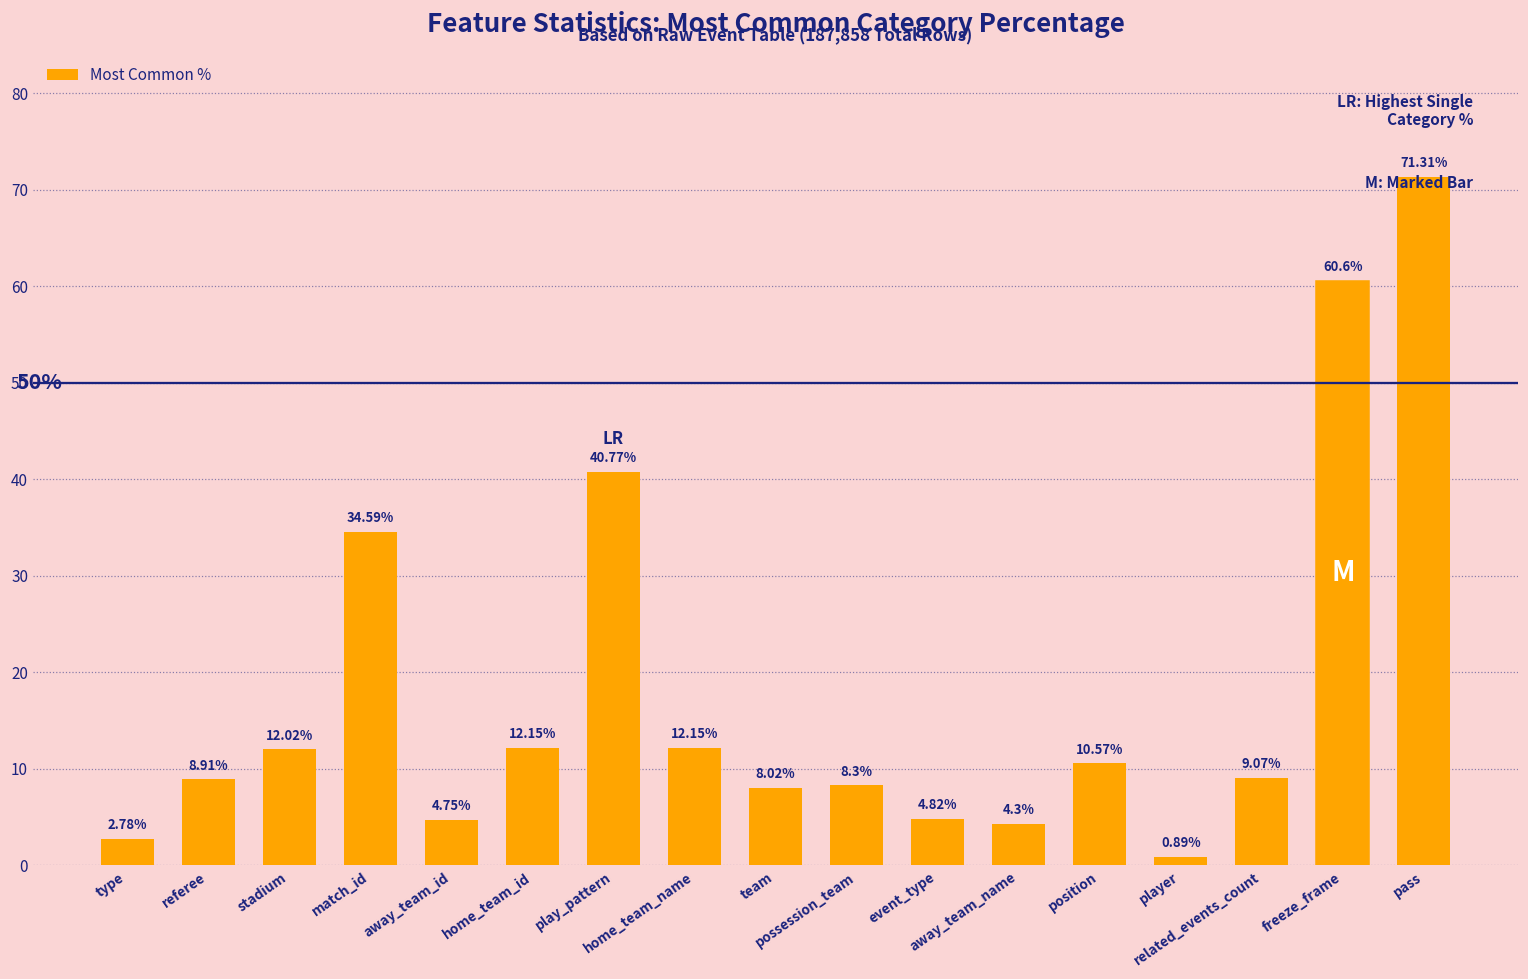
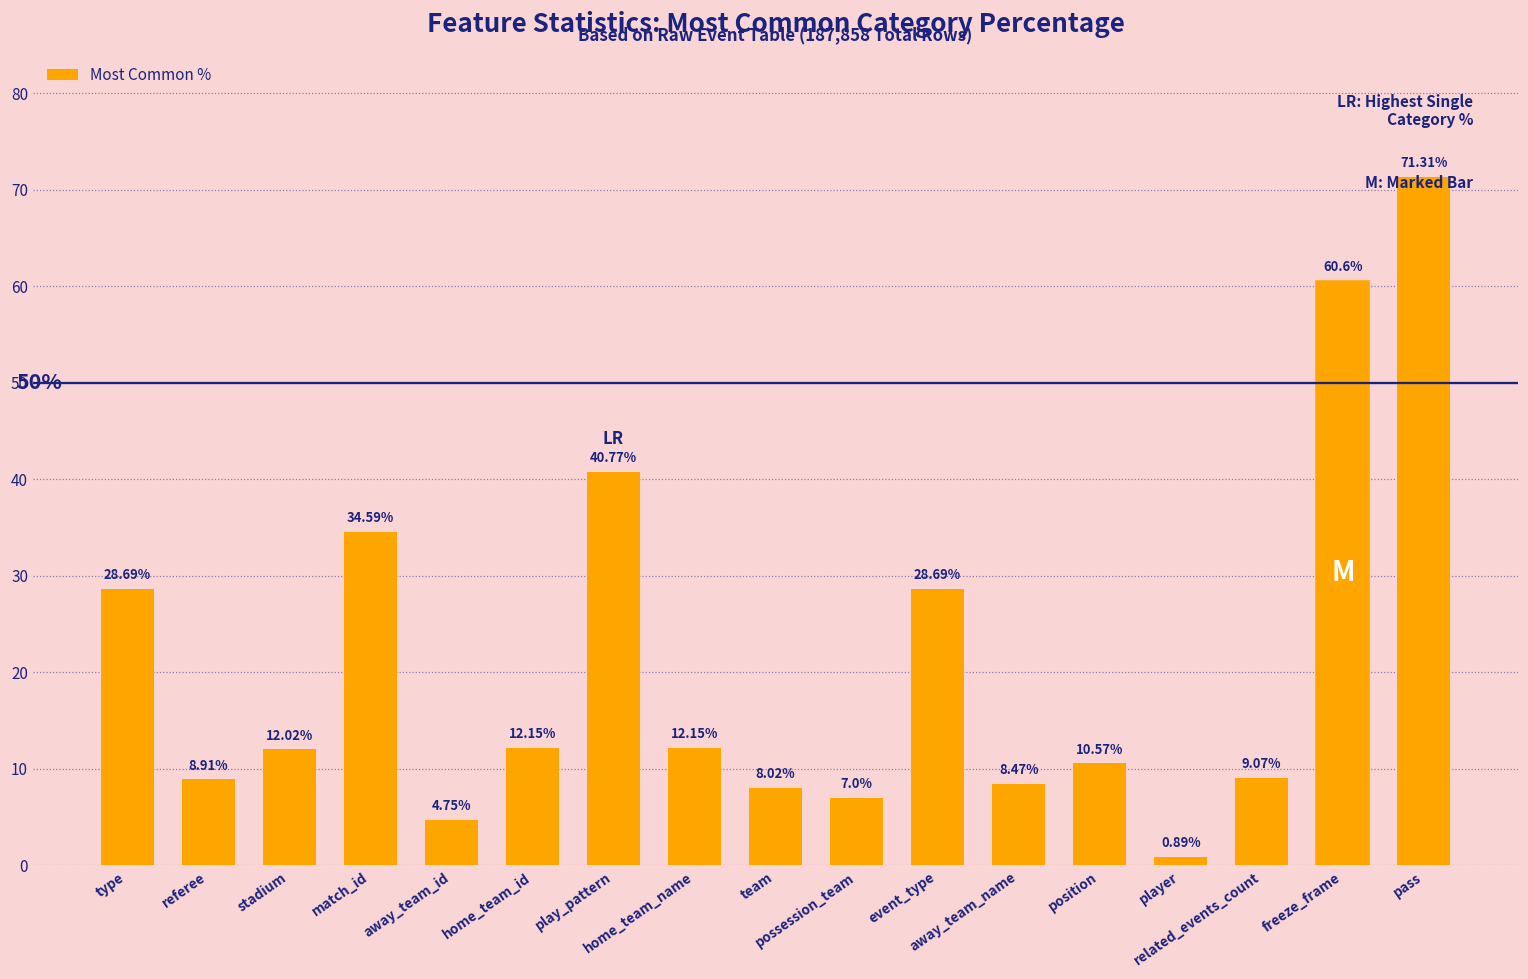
  {
-   "type": "2.78%",
+   "type": "28.69%",
    "referee": "8.91%",
    "stadium": "12.02%",
    "match_id": "34.59%",
    "away_team_id": "4.75%",
    "home_team_id": "12.15%",
    "play_pattern": "40.77%",
    "home_team_name": "12.15%",
    "team": "8.02%",
-   "possession_team": "8.3%",
-   "event_type": "4.82%",
-   "away_team_name": "4.3%",
+   "possession_team": "7.0%",
+   "event_type": "28.69%",
+   "away_team_name": "8.47%",
    "position": "10.57%",
    "player": "0.89%",
    "related_events_count": "9.07%",
    "freeze_frame": "60.6%",
    "pass": "71.31%"
  }
